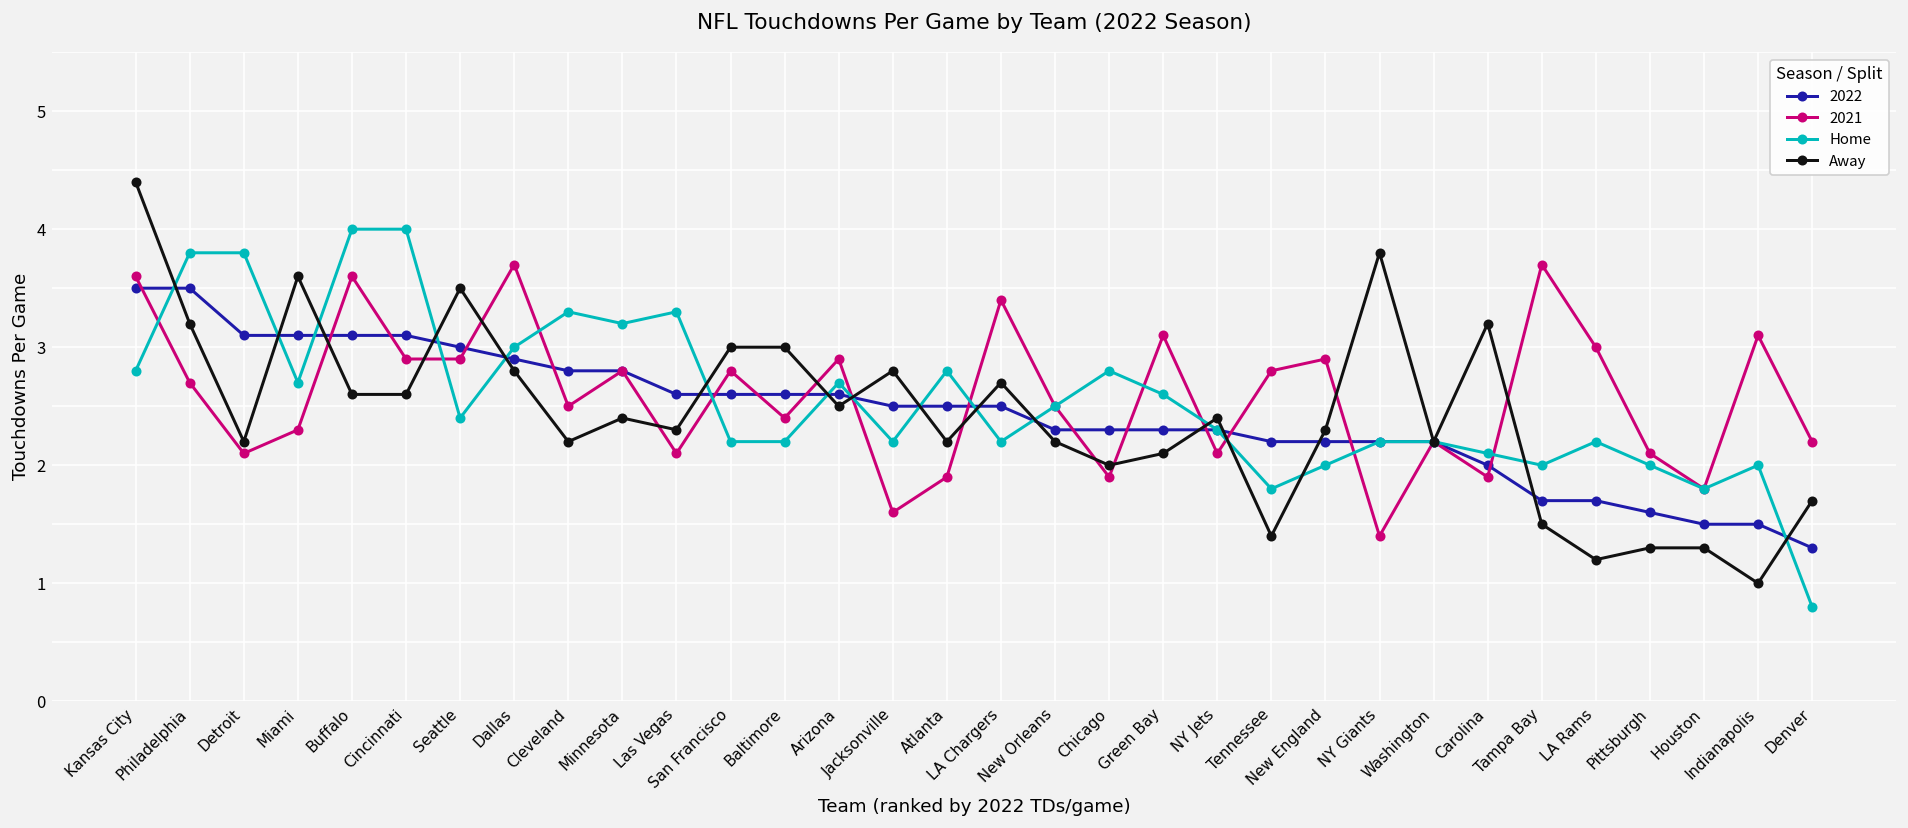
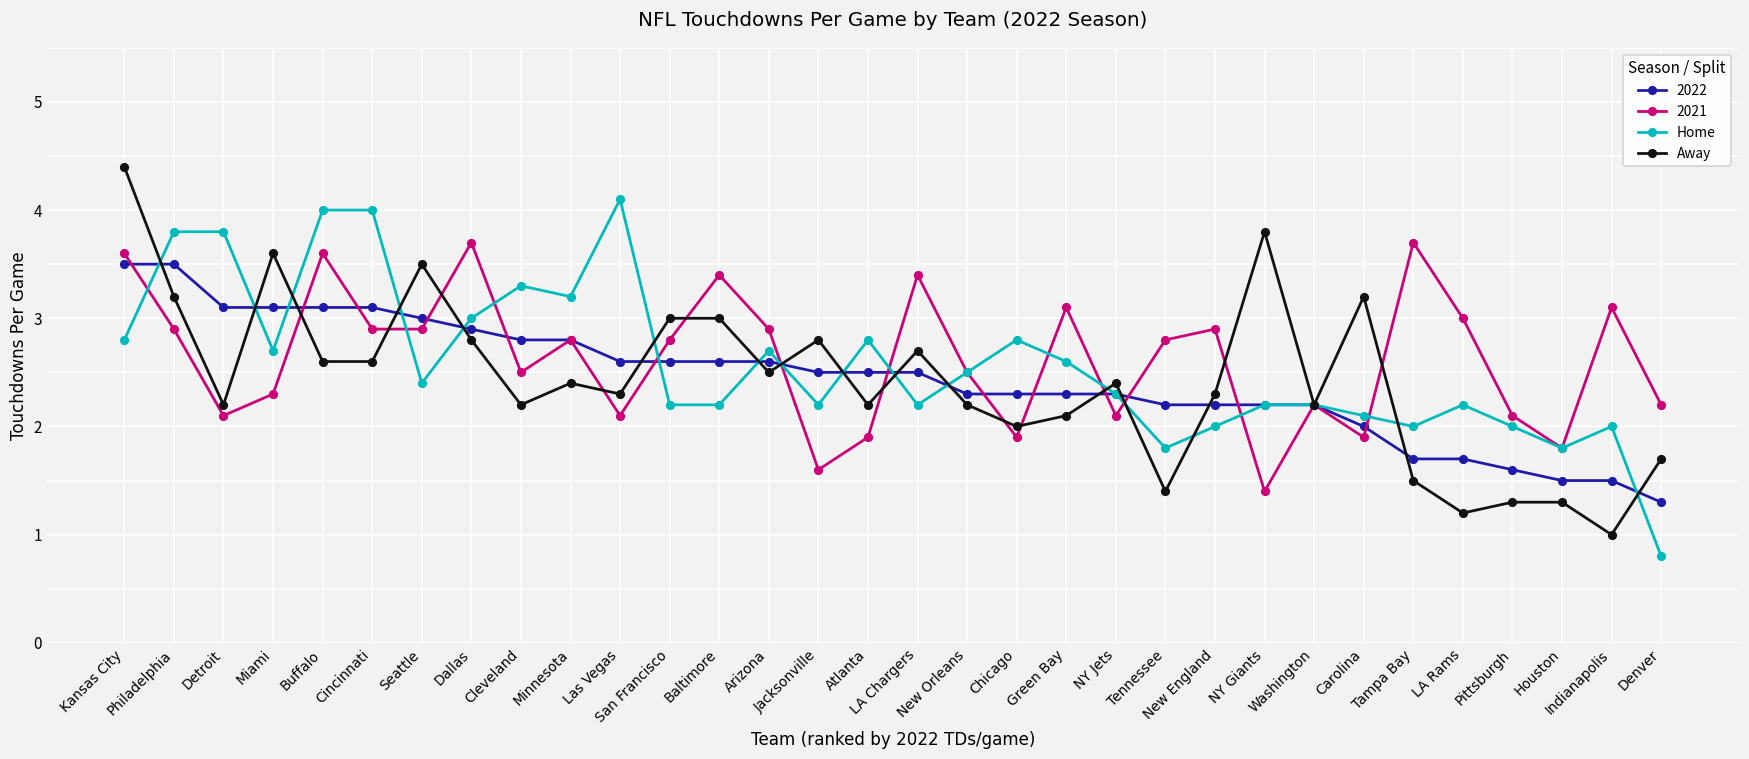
  {
    "2022": {
      "Kansas City": 3.5,
      "Philadelphia": 3.5,
      "Detroit": 3.1,
      "Miami": 3.1,
      "Buffalo": 3.1,
      "Cincinnati": 3.1,
      "Seattle": 3.0,
      "Dallas": 2.9,
      "Cleveland": 2.8,
      "Las Vegas": 2.6,
      "San Francisco": 2.6,
      "Baltimore": 2.6,
      "Arizona": 2.6,
      "Jacksonville": 2.5,
      "Atlanta": 2.5,
      "LA Chargers": 2.5,
      "New Orleans": 2.3,
      "Chicago": 2.3,
      "Green Bay": 2.3,
      "Tennessee": 2.2,
      "New England": 2.2,
      "Carolina": 2.0,
      "Tampa Bay": 1.7,
      "LA Rams": 1.7,
      "Pittsburgh": 1.6,
      "Houston": 1.5,
      "Indianapolis": 1.5,
      "Denver": 1.3
    },
    "2021": {
      "Kansas City": 3.6,
-     "Philadelphia": 2.7,
+     "Philadelphia": 2.9,
      "Detroit": 2.1,
      "Miami": 2.3,
      "Buffalo": 3.6,
      "Cincinnati": 2.9,
      "Seattle": 2.9,
      "Dallas": 3.7,
      "Cleveland": 2.5,
      "Las Vegas": 2.1,
      "San Francisco": 2.8,
-     "Baltimore": 2.4,
+     "Baltimore": 3.4,
      "Arizona": 2.9,
      "Jacksonville": 1.6,
      "Atlanta": 1.9,
      "LA Chargers": 3.4,
      "Chicago": 1.9,
      "Green Bay": 3.1,
      "NY Jets": 2.1,
      "Tennessee": 2.8,
      "New England": 2.9,
      "NY Giants": 1.4,
      "Carolina": 1.9,
      "Tampa Bay": 3.7,
      "LA Rams": 3.0,
      "Pittsburgh": 2.1,
      "Indianapolis": 3.1,
      "Denver": 2.2
    },
    "Home": {
      "Kansas City": 2.8,
      "Philadelphia": 3.8,
      "Detroit": 3.8,
      "Miami": 2.7,
      "Buffalo": 4.0,
      "Cincinnati": 4.0,
      "Seattle": 2.4,
      "Dallas": 3.0,
      "Cleveland": 3.3,
      "Minnesota": 3.2,
-     "Las Vegas": 3.3,
+     "Las Vegas": 4.1,
      "San Francisco": 2.2,
      "Baltimore": 2.2,
      "Arizona": 2.7,
      "Jacksonville": 2.2,
      "Atlanta": 2.8,
      "LA Chargers": 2.2,
      "Chicago": 2.8,
      "Green Bay": 2.6,
      "Tennessee": 1.8,
      "New England": 2.0,
      "Carolina": 2.1,
      "Tampa Bay": 2.0,
      "LA Rams": 2.2,
      "Pittsburgh": 2.0,
      "Indianapolis": 2.0,
      "Denver": 0.8
    },
    "Away": {
      "Kansas City": 4.4,
      "Philadelphia": 3.2,
      "Detroit": 2.2,
      "Miami": 3.6,
      "Buffalo": 2.6,
      "Cincinnati": 2.6,
      "Seattle": 3.5,
      "Dallas": 2.8,
      "Cleveland": 2.2,
      "Minnesota": 2.4,
      "Las Vegas": 2.3,
      "San Francisco": 3.0,
      "Baltimore": 3.0,
      "Arizona": 2.5,
      "Jacksonville": 2.8,
      "Atlanta": 2.2,
      "LA Chargers": 2.7,
      "New Orleans": 2.2,
      "Chicago": 2.0,
      "Green Bay": 2.1,
      "NY Jets": 2.4,
      "Tennessee": 1.4,
      "New England": 2.3,
      "NY Giants": 3.8,
      "Carolina": 3.2,
      "Tampa Bay": 1.5,
      "LA Rams": 1.2,
      "Pittsburgh": 1.3,
      "Houston": 1.3,
      "Indianapolis": 1.0,
      "Denver": 1.7
    }
  }
